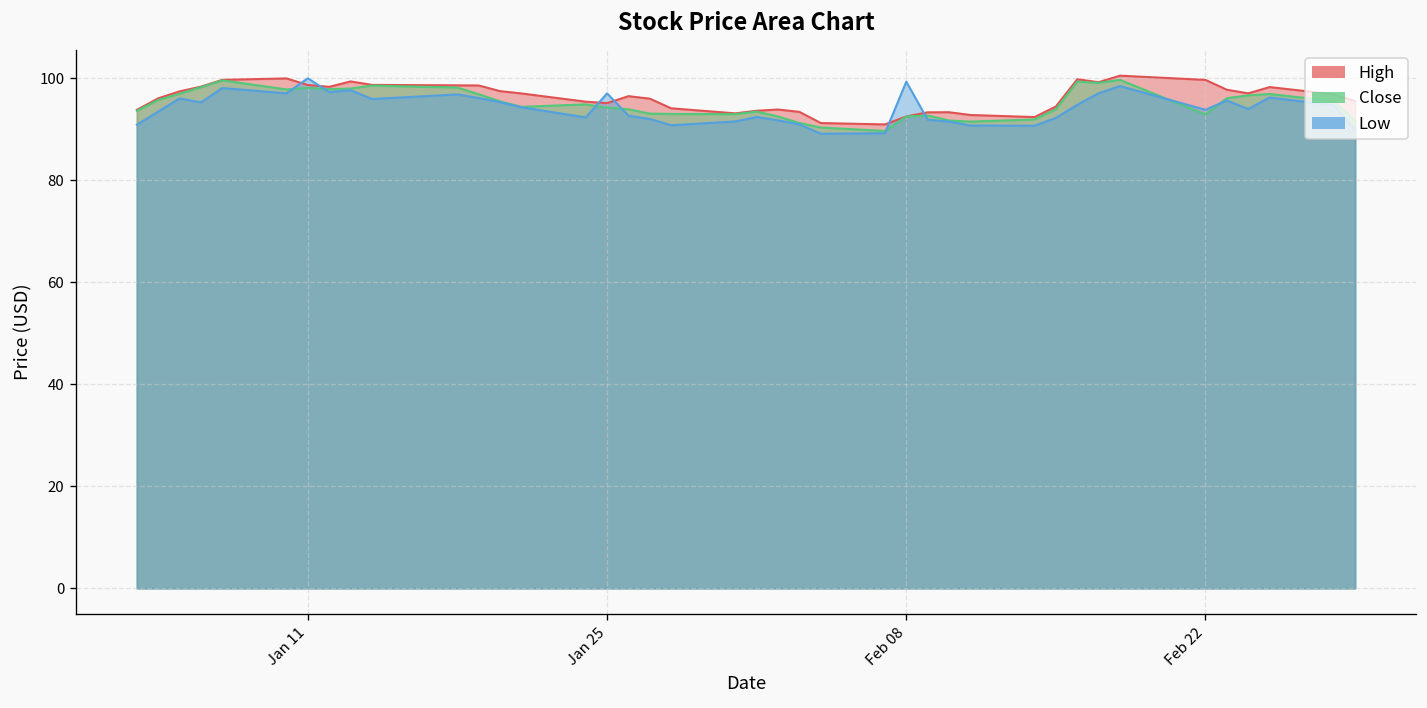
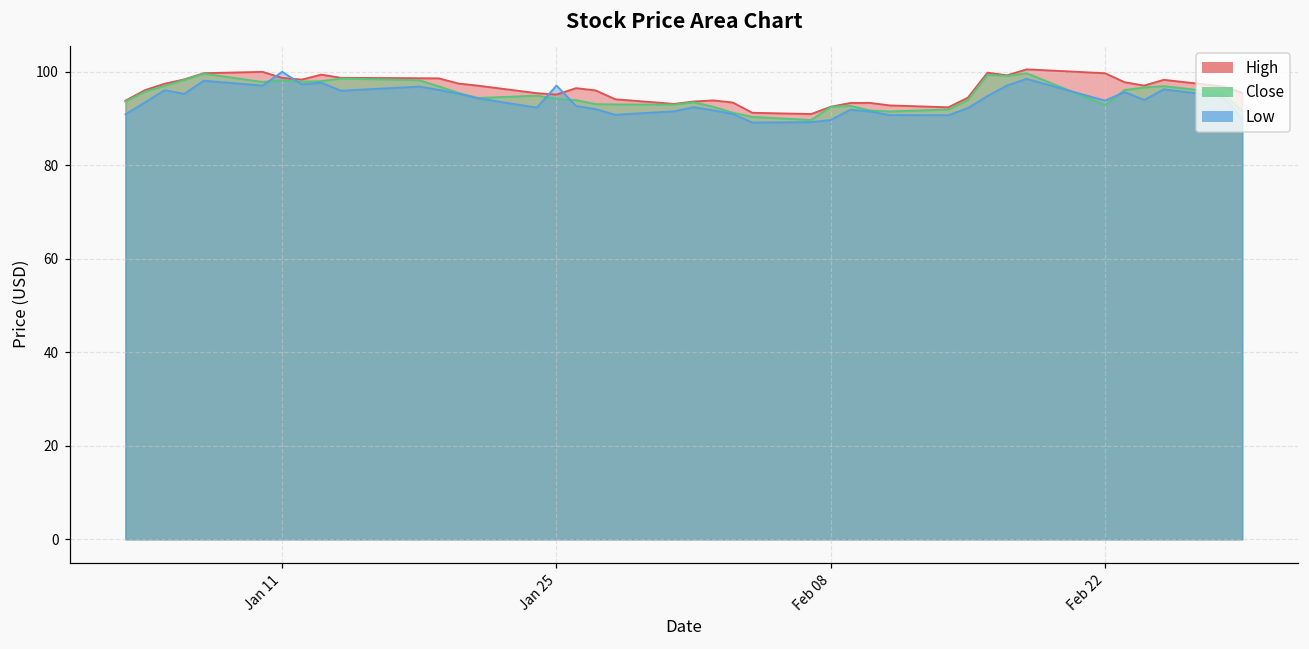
  {
    "High": {
      "Jan 25": 95,
      "Feb 22": 100
    },
    "Close": {
      "Jan 25": 94,
      "Feb 22": 93
    },
    "Low": {
      "Jan 11": 100,
      "Jan 25": 97,
-     "Feb 08": 99,
+     "Feb 08": 90,
      "Feb 22": 94
    }
  }
